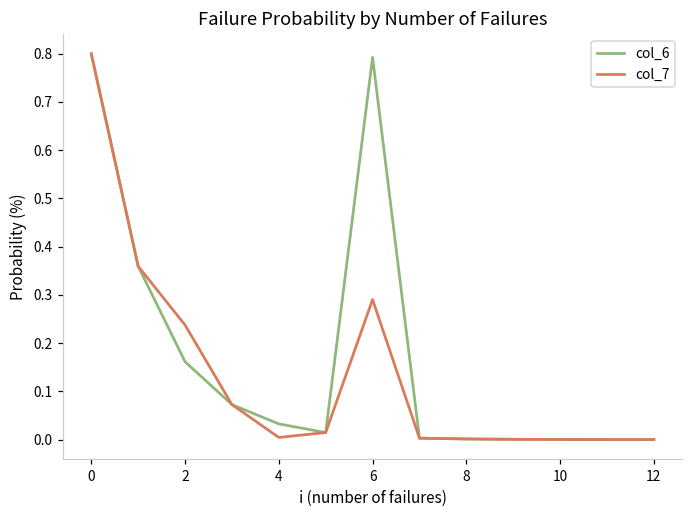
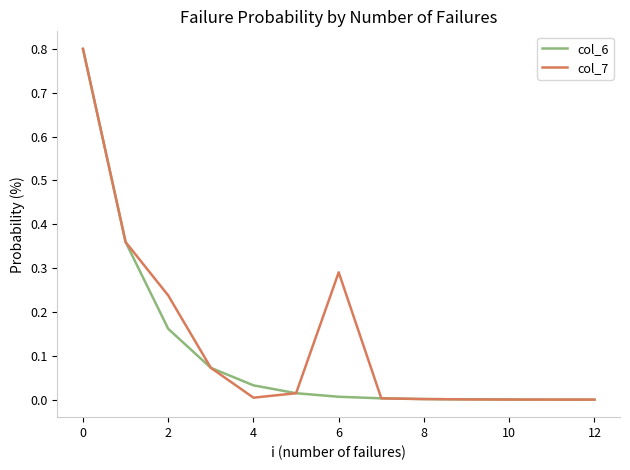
  {
    "col_6": {
      "2": 0.16,
      "4": 0.03,
-     "6": 0.79
+     "6": 0.01
    },
    "col_7": {
      "2": 0.24,
      "4": 0.00,
      "6": 0.29
    }
  }
